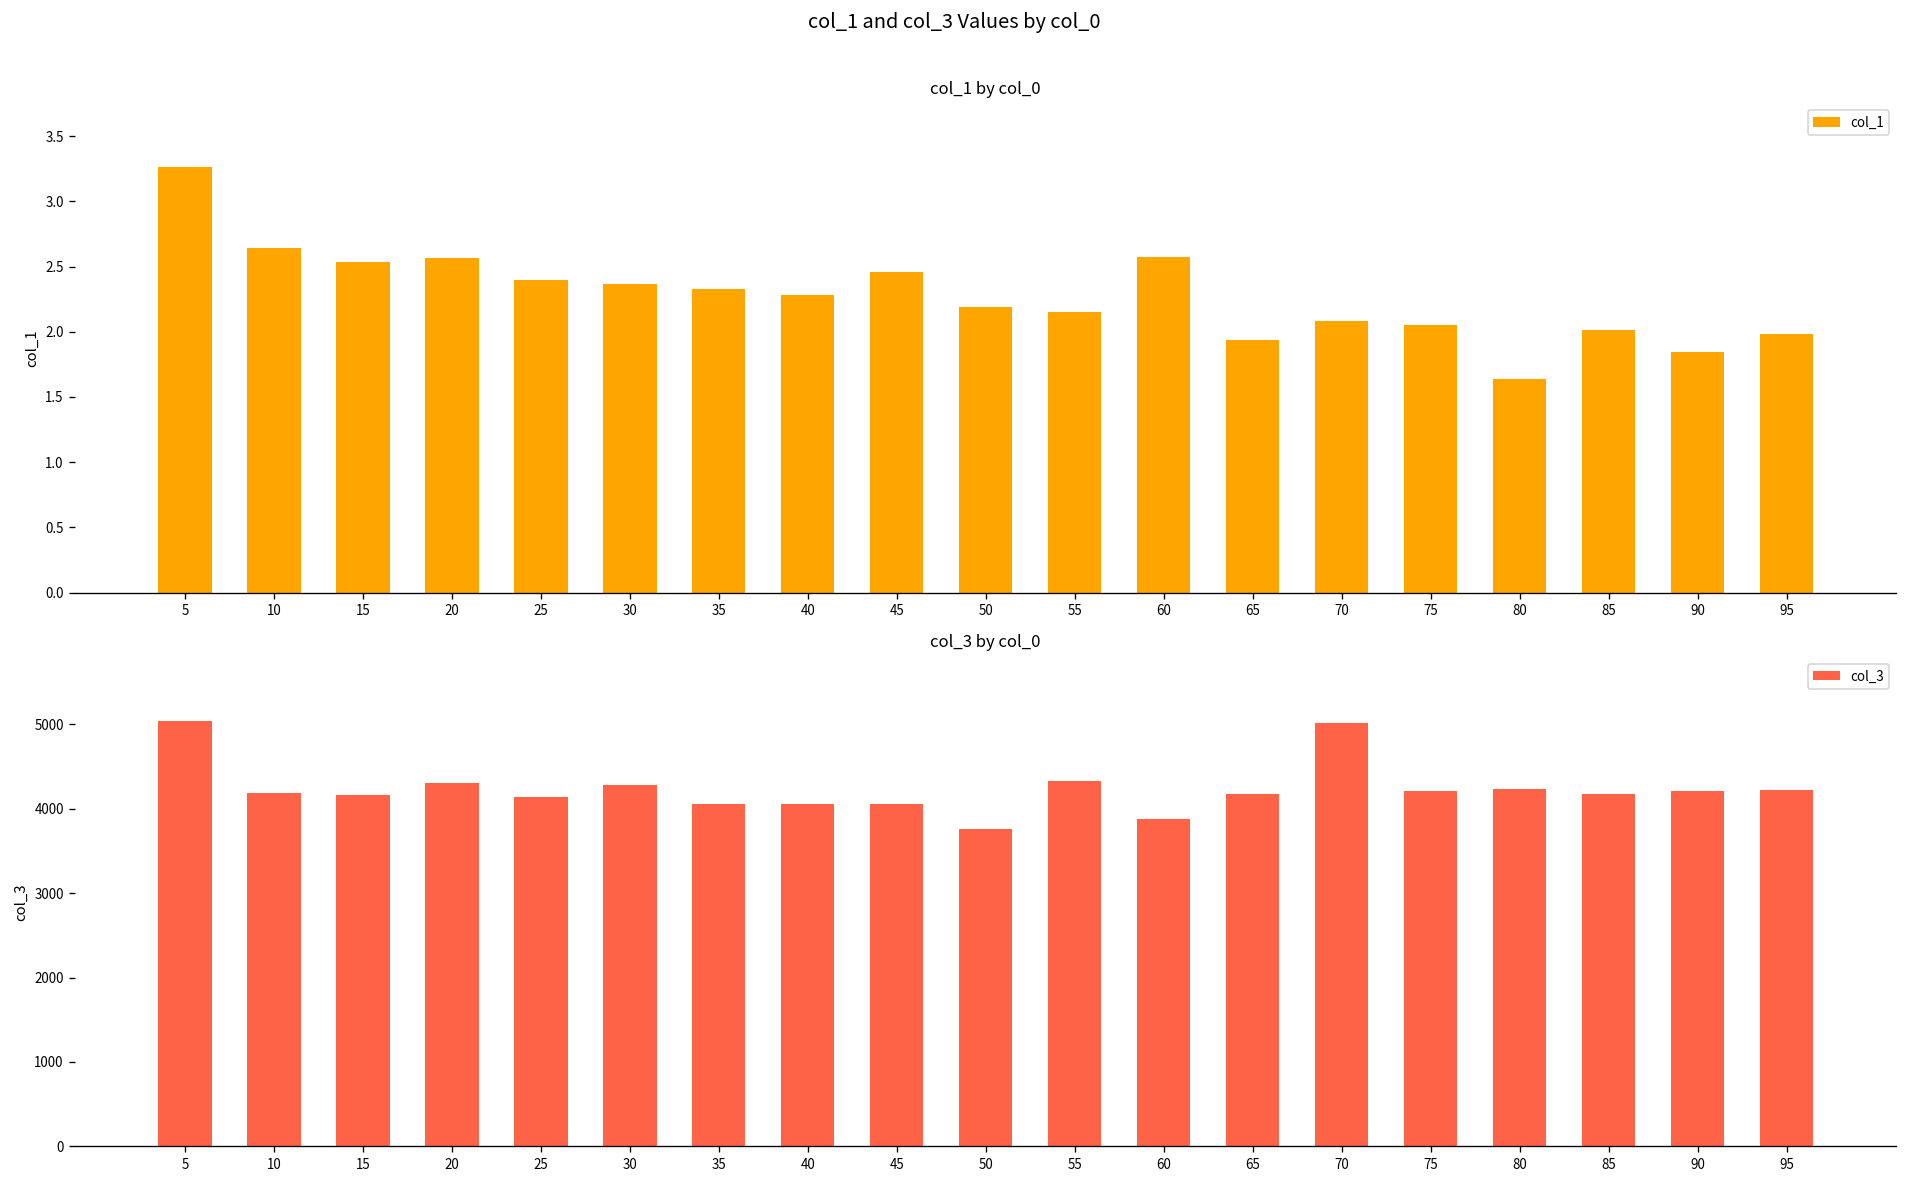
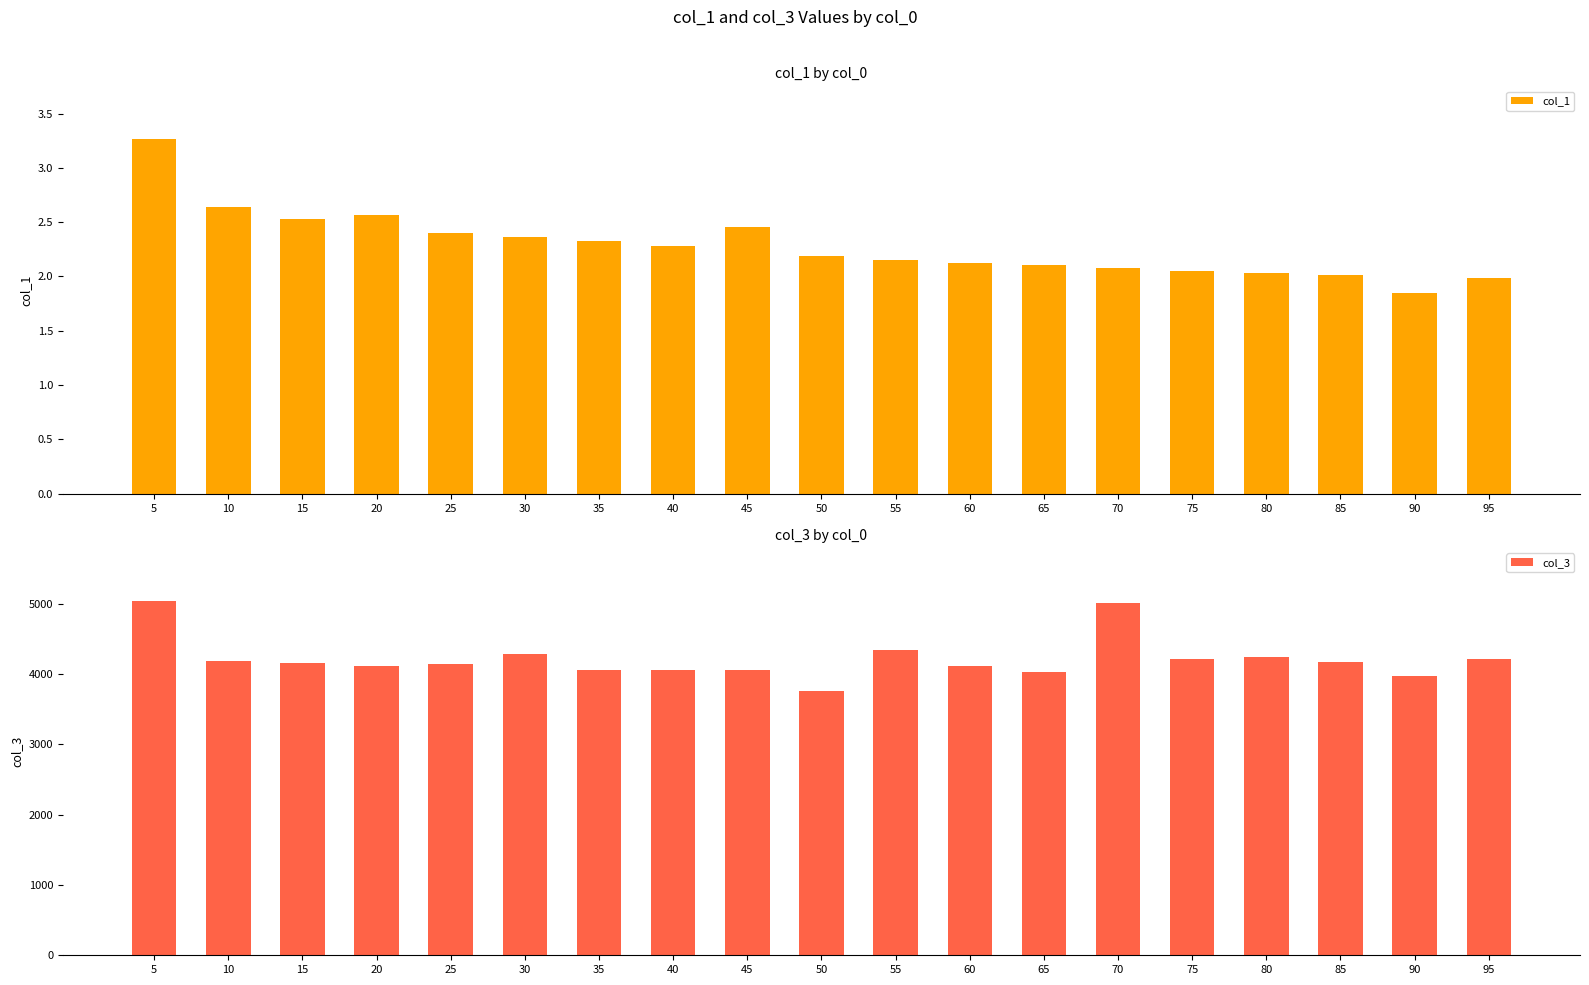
  {
    "col_1 by col_0": {
      "5": 3.26,
      "10": 2.64,
      "15": 2.53,
      "20": 2.56,
      "25": 2.40,
      "30": 2.37,
      "35": 2.33,
      "40": 2.28,
      "45": 2.46,
      "50": 2.19,
      "55": 2.15,
-     "60": 2.58,
-     "65": 1.94,
+     "60": 2.13,
+     "65": 2.10,
      "70": 2.08,
      "75": 2.05,
-     "80": 1.64,
+     "80": 2.03,
      "85": 2.01,
      "90": 1.85,
      "95": 1.98
    },
    "col_3 by col_0": {
      "5": 5000,
      "10": 4200,
      "15": 4200,
-     "20": 4300,
+     "20": 4100,
      "25": 4100,
      "30": 4300,
      "35": 4100,
      "40": 4100,
      "45": 4100,
      "50": 3800,
      "55": 4300,
-     "60": 3900,
-     "65": 4200,
+     "60": 4100,
+     "65": 4000,
      "70": 5000,
      "75": 4200,
      "80": 4200,
      "85": 4200,
-     "90": 4200,
+     "90": 4000,
      "95": 4200
    }
  }
